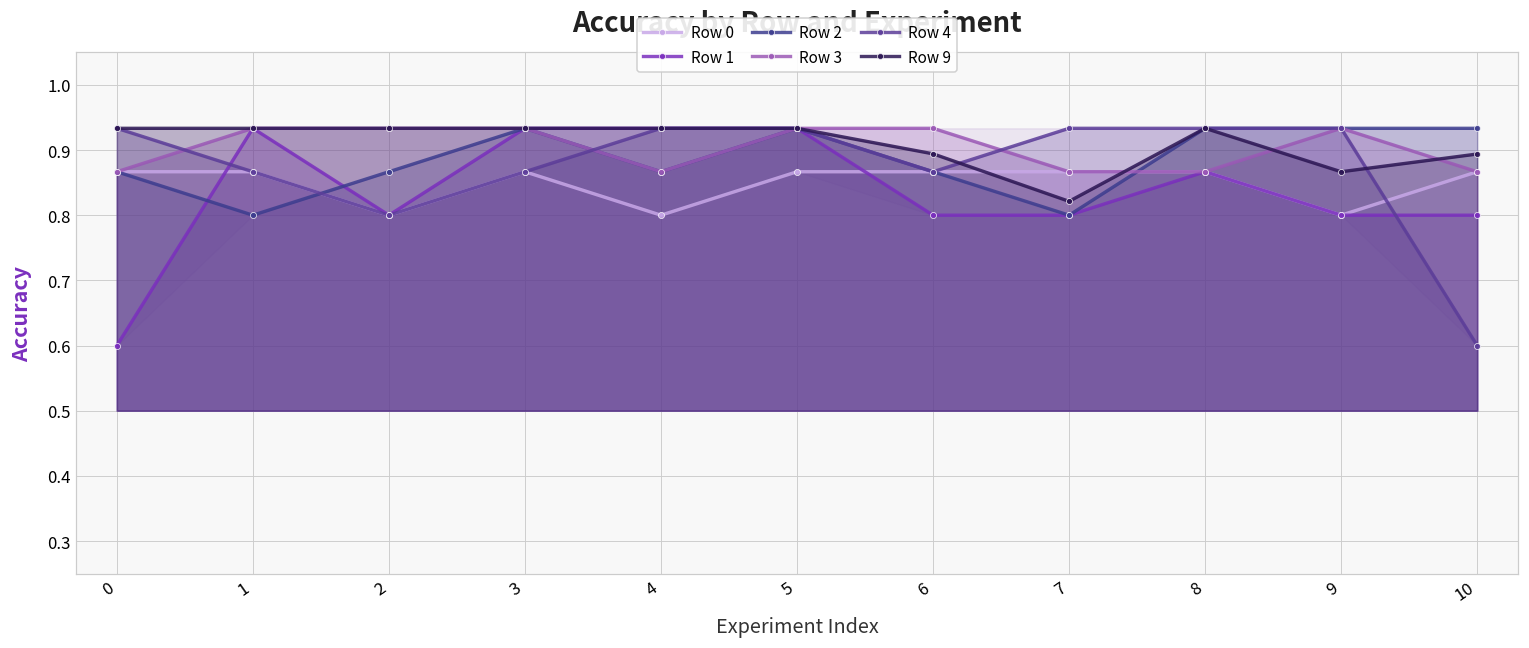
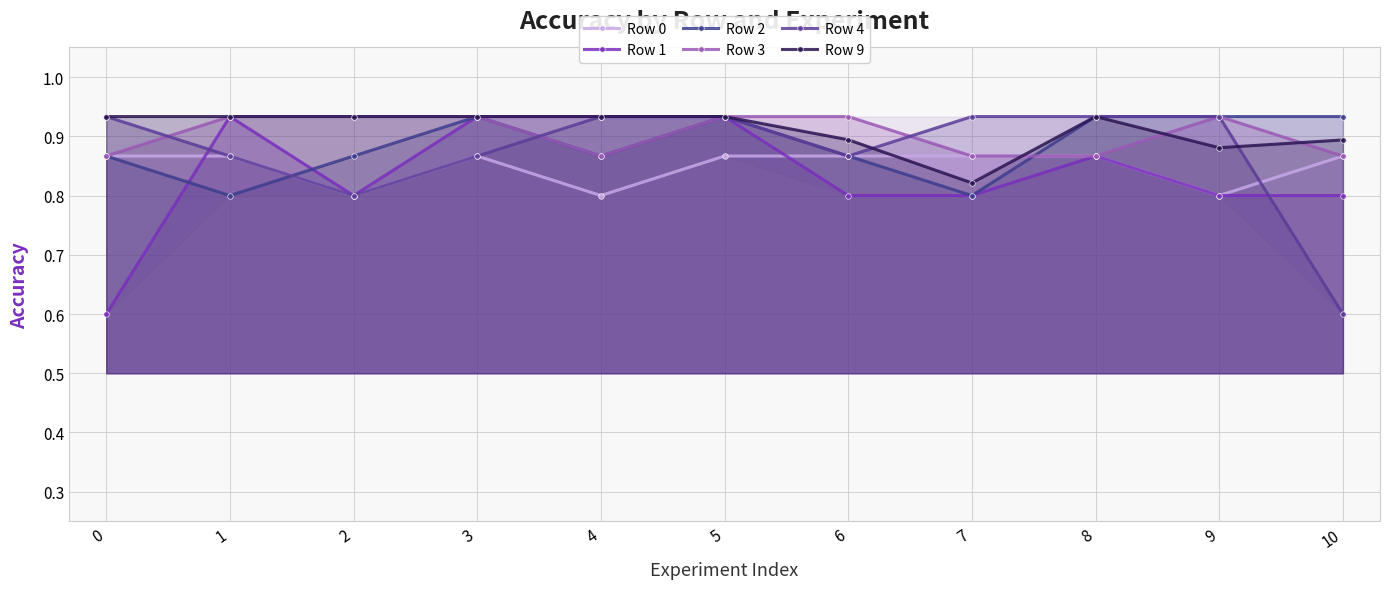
  {
    "Row 9": {
      "6": 0.89,
      "7": 0.82,
-     "9": 0.87,
+     "9": 0.88,
      "10": 0.89
    }
  }
